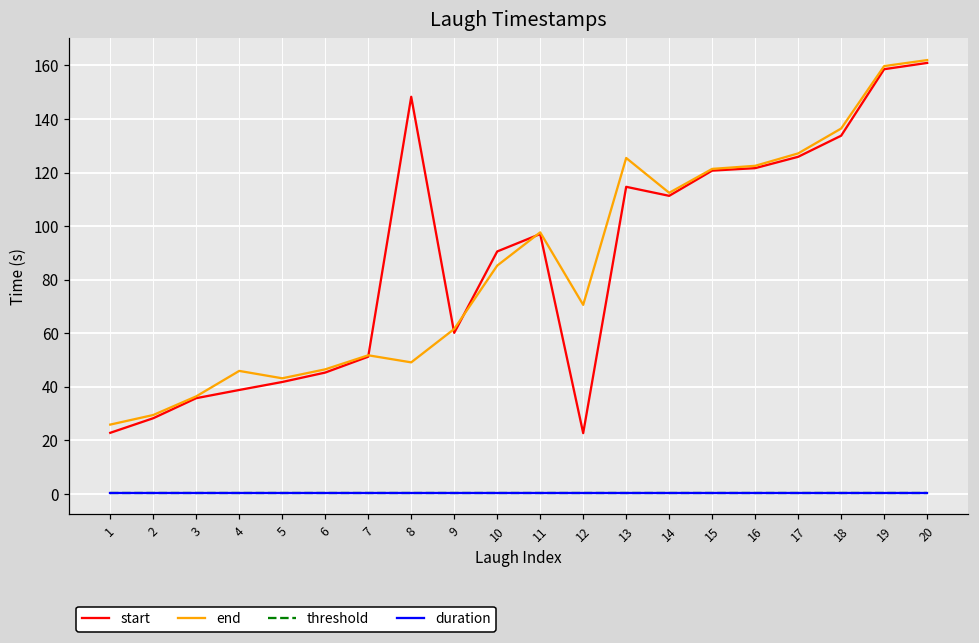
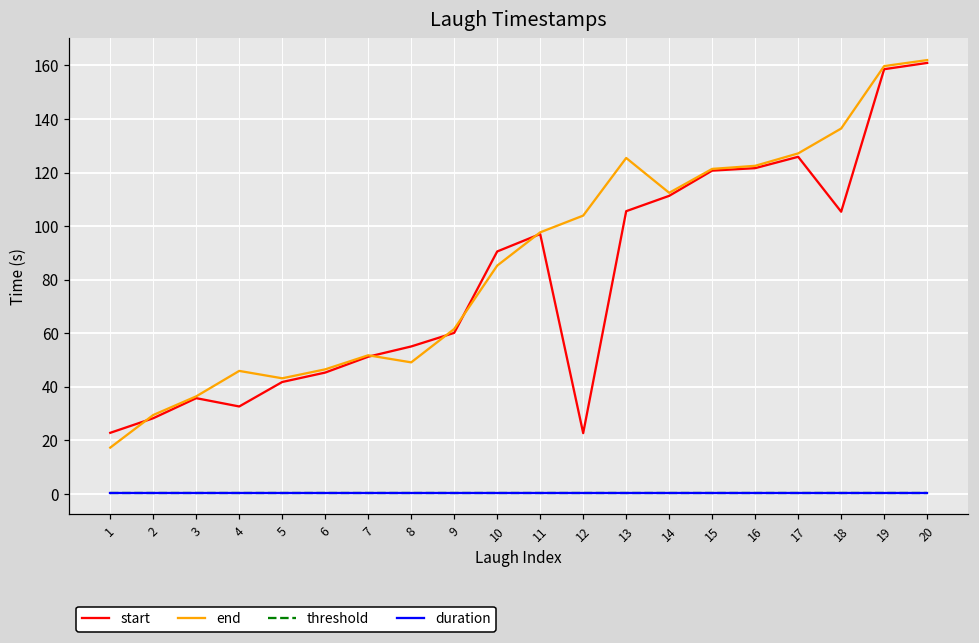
  {
    "start": {
      "1": 23,
      "2": 28,
-     "4": 39,
+     "4": 33,
      "5": 42,
      "6": 45,
-     "8": 148,
+     "8": 55,
      "9": 60,
      "10": 91,
      "12": 23,
-     "13": 115,
+     "13": 106,
      "14": 111,
      "17": 126,
-     "18": 134,
+     "18": 105,
      "19": 159
    },
    "end": {
-     "1": 26,
+     "1": 17,
      "2": 29,
      "4": 46,
      "5": 43,
      "6": 47,
      "8": 49,
      "9": 62,
      "10": 85,
-     "12": 71,
+     "12": 104,
      "13": 125,
      "14": 112,
      "17": 127,
      "18": 136,
      "19": 160
    },
    "duration": {
      "1": 1,
      "2": 1,
      "3": 1,
      "4": 1,
      "5": 1,
      "6": 1,
      "7": 1,
      "8": 1,
      "9": 1,
      "10": 1,
      "11": 1,
      "12": 1,
      "13": 1,
      "14": 1,
      "15": 1,
      "16": 1,
      "17": 1,
      "18": 1,
      "19": 1,
      "20": 1
    }
  }
